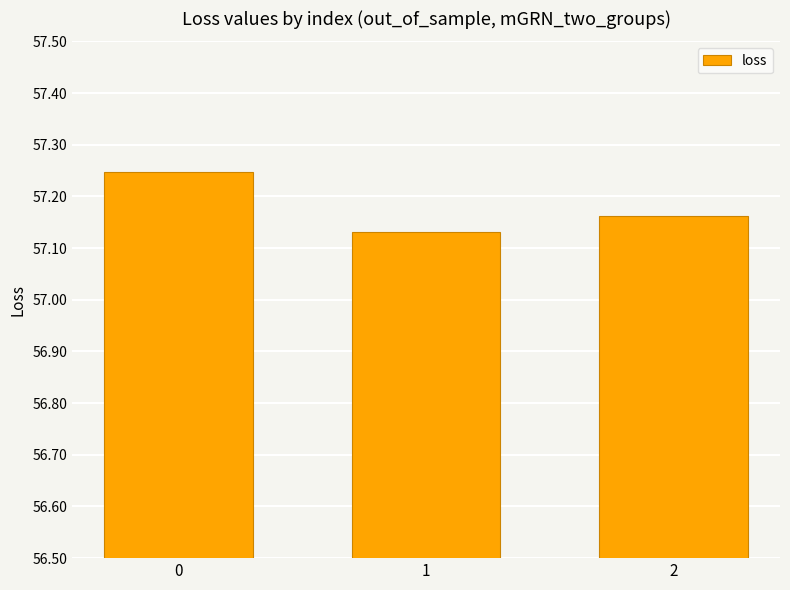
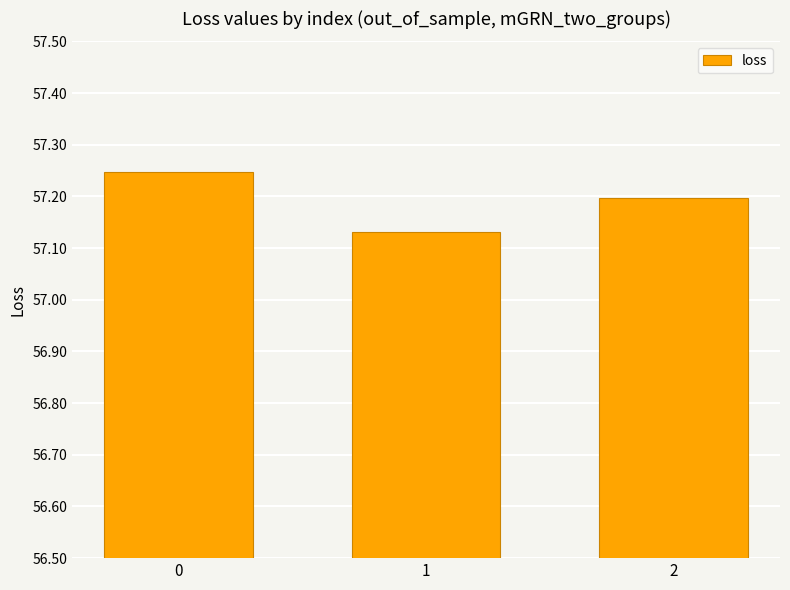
  {
    "0": 57.25,
    "1": 57.13,
-   "2": 57.16
+   "2": 57.20
  }
